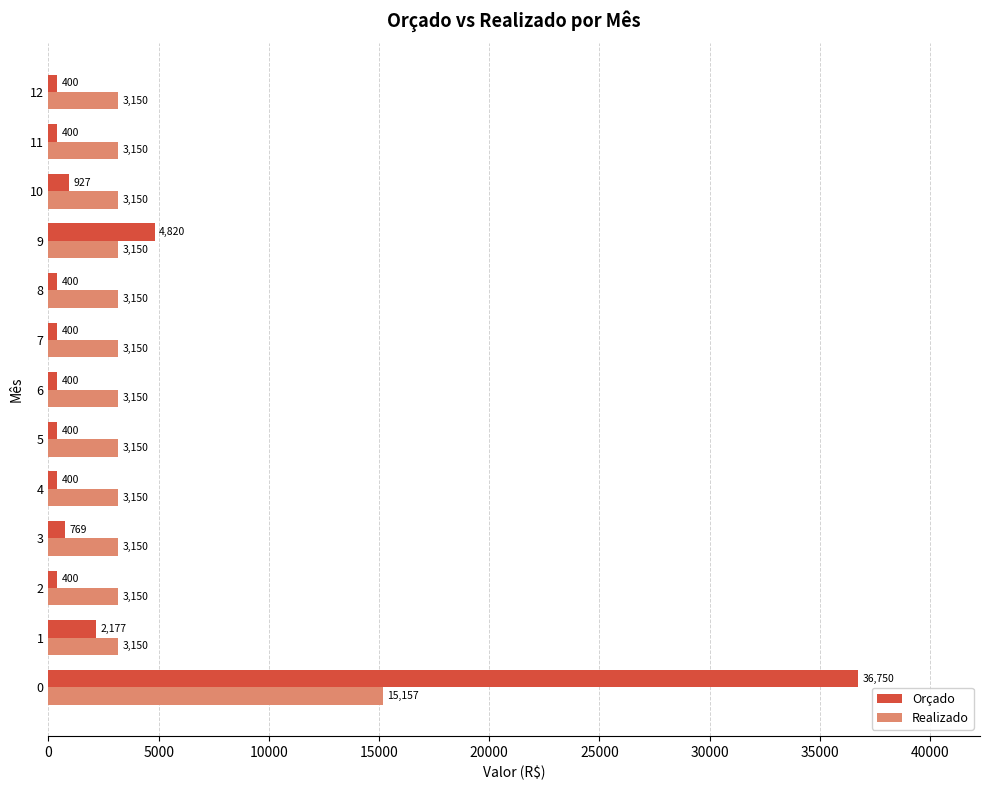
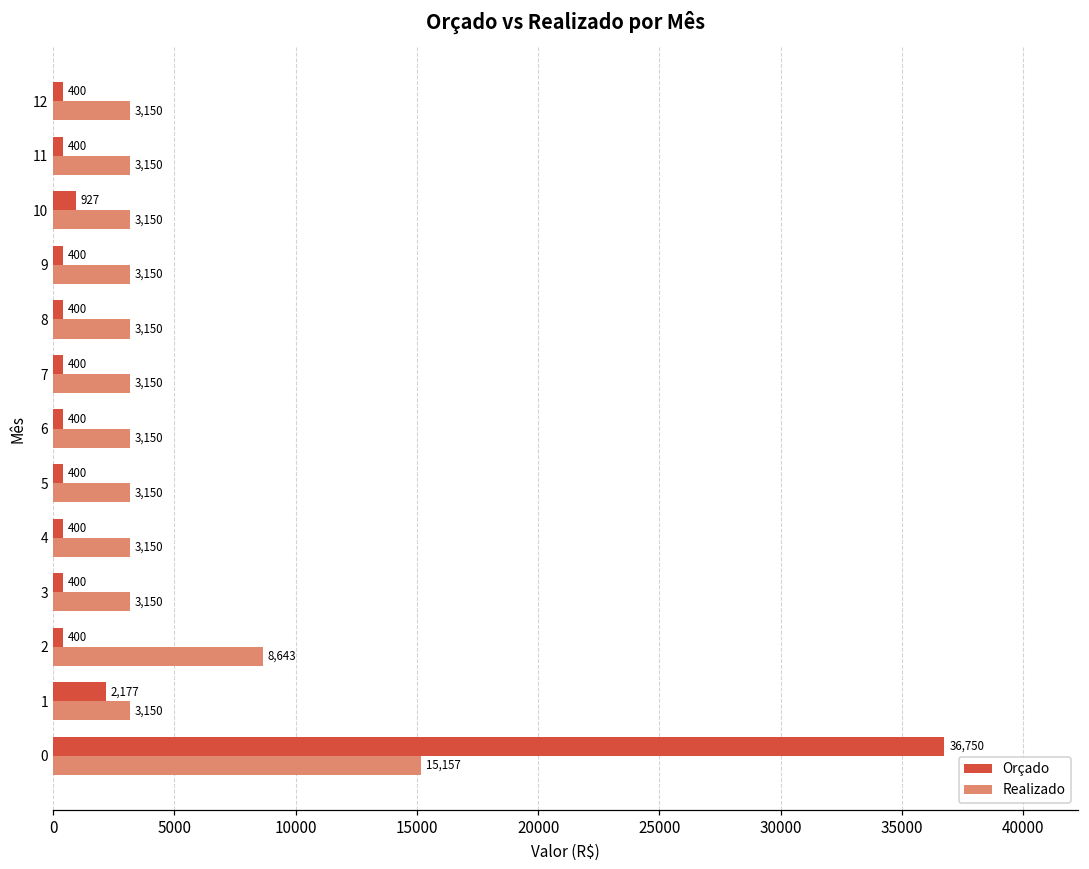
  {
    "Orçado": {
      "12": "400",
      "11": "400",
      "10": "927",
-     "9": "4,820",
+     "9": "400",
      "8": "400",
      "7": "400",
      "6": "400",
      "5": "400",
      "4": "400",
-     "3": "769",
+     "3": "400",
      "2": "400",
      "1": "2,177",
      "0": "36,750"
    },
    "Realizado": {
      "12": "3,150",
      "11": "3,150",
      "10": "3,150",
      "9": "3,150",
      "8": "3,150",
      "7": "3,150",
      "6": "3,150",
      "5": "3,150",
      "4": "3,150",
      "3": "3,150",
-     "2": "3,150",
+     "2": "8,643",
      "1": "3,150",
      "0": "15,157"
    }
  }
